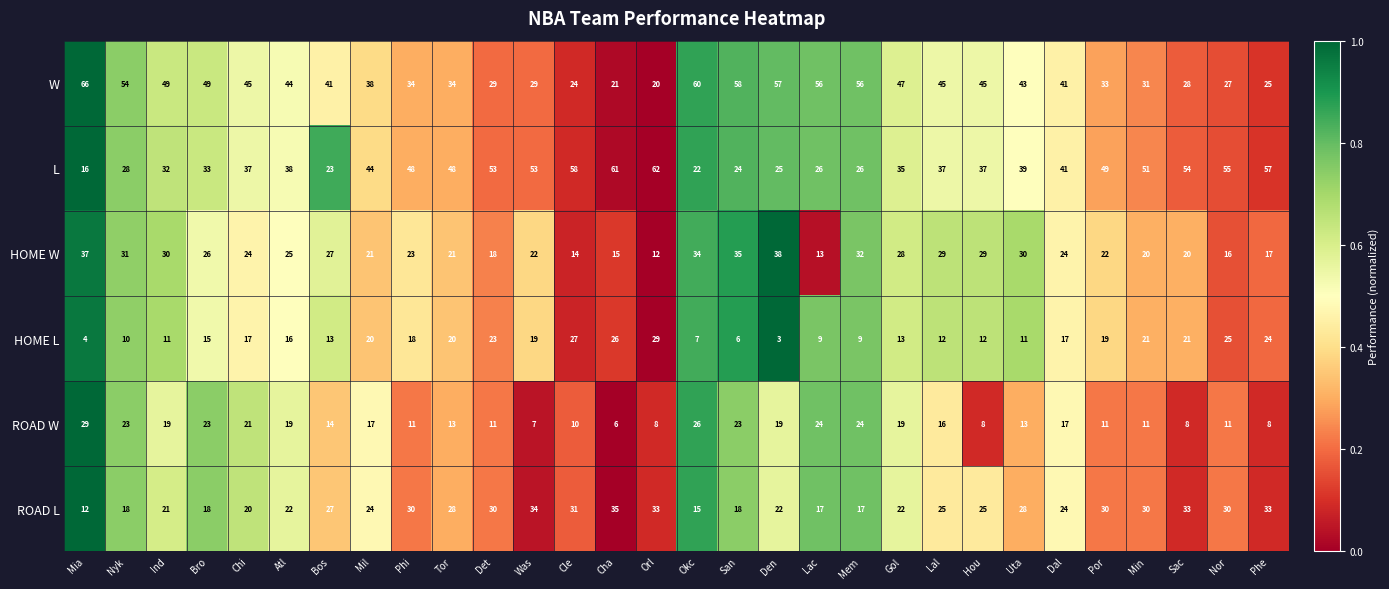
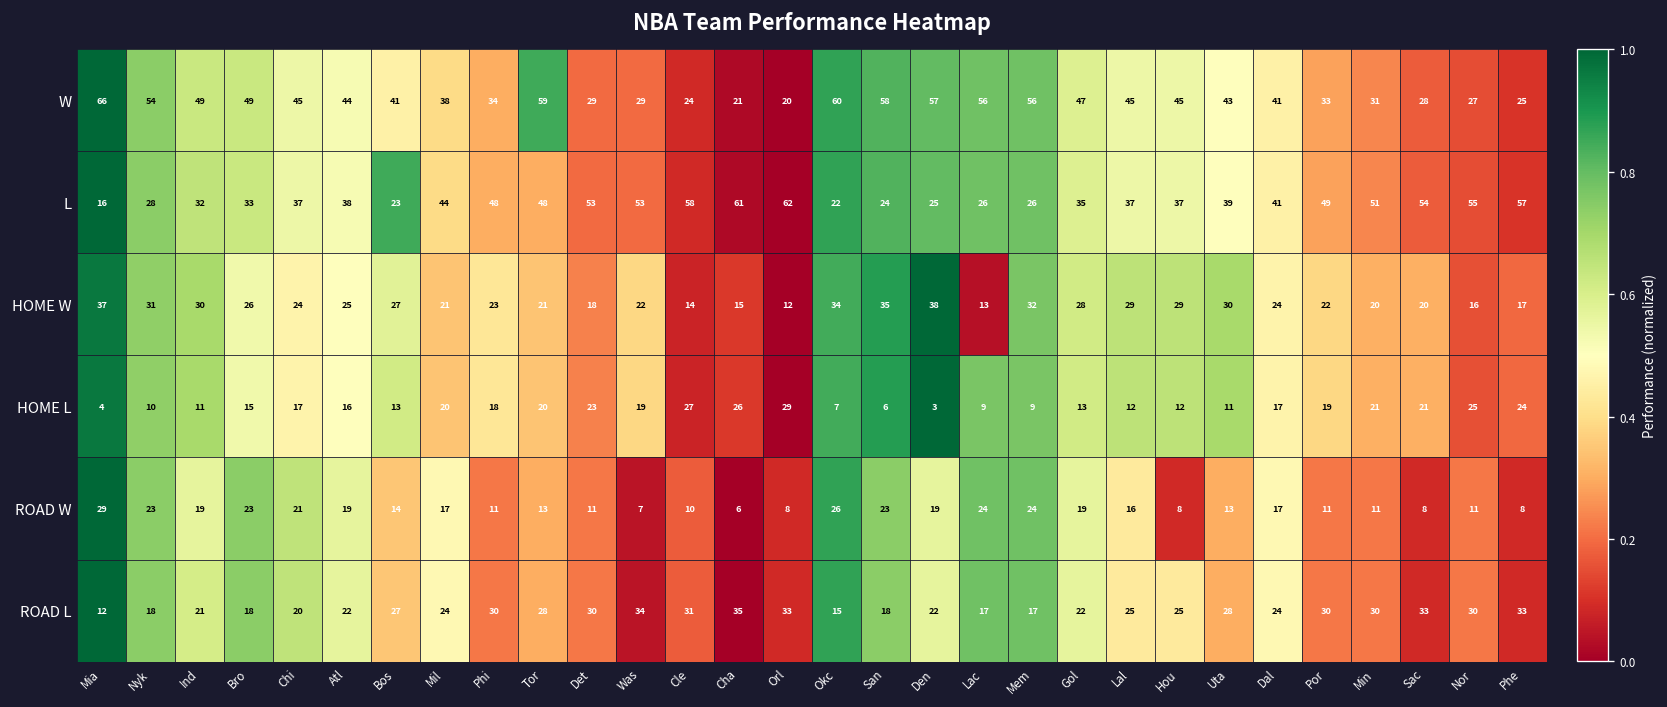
  {
    "W": {
      "Mia": 66,
      "Nyk": 54,
      "Ind": 49,
      "Bro": 49,
      "Chi": 45,
      "Atl": 44,
      "Bos": 41,
      "Mil": 38,
      "Phi": 34,
-     "Tor": 34,
+     "Tor": 59,
      "Det": 29,
      "Was": 29,
      "Cle": 24,
      "Cha": 21,
      "Orl": 20,
      "Okc": 60,
      "San": 58,
      "Den": 57,
      "Lac": 56,
      "Mem": 56,
      "Gol": 47,
      "Lal": 45,
      "Hou": 45,
      "Uta": 43,
      "Dal": 41,
      "Por": 33,
      "Min": 31,
      "Sac": 28,
      "Nor": 27,
      "Phe": 25
    },
    "L": {
      "Mia": 16,
      "Nyk": 28,
      "Ind": 32,
      "Bro": 33,
      "Chi": 37,
      "Atl": 38,
      "Bos": 23,
      "Mil": 44,
      "Phi": 48,
      "Tor": 48,
      "Det": 53,
      "Was": 53,
      "Cle": 58,
      "Cha": 61,
      "Orl": 62,
      "Okc": 22,
      "San": 24,
      "Den": 25,
      "Lac": 26,
      "Mem": 26,
      "Gol": 35,
      "Lal": 37,
      "Hou": 37,
      "Uta": 39,
      "Dal": 41,
      "Por": 49,
      "Min": 51,
      "Sac": 54,
      "Nor": 55,
      "Phe": 57
    },
    "HOME W": {
      "Mia": 37,
      "Nyk": 31,
      "Ind": 30,
      "Bro": 26,
      "Chi": 24,
      "Atl": 25,
      "Bos": 27,
      "Mil": 21,
      "Phi": 23,
      "Tor": 21,
      "Det": 18,
      "Was": 22,
      "Cle": 14,
      "Cha": 15,
      "Orl": 12,
      "Okc": 34,
      "San": 35,
      "Den": 38,
      "Lac": 13,
      "Mem": 32,
      "Gol": 28,
      "Lal": 29,
      "Hou": 29,
      "Uta": 30,
      "Dal": 24,
      "Por": 22,
      "Min": 20,
      "Sac": 20,
      "Nor": 16,
      "Phe": 17
    },
    "HOME L": {
      "Mia": 4,
      "Nyk": 10,
      "Ind": 11,
      "Bro": 15,
      "Chi": 17,
      "Atl": 16,
      "Bos": 13,
      "Mil": 20,
      "Phi": 18,
      "Tor": 20,
      "Det": 23,
      "Was": 19,
      "Cle": 27,
      "Cha": 26,
      "Orl": 29,
      "Okc": 7,
      "San": 6,
      "Den": 3,
      "Lac": 9,
      "Mem": 9,
      "Gol": 13,
      "Lal": 12,
      "Hou": 12,
      "Uta": 11,
      "Dal": 17,
      "Por": 19,
      "Min": 21,
      "Sac": 21,
      "Nor": 25,
      "Phe": 24
    },
    "ROAD W": {
      "Mia": 29,
      "Nyk": 23,
      "Ind": 19,
      "Bro": 23,
      "Chi": 21,
      "Atl": 19,
      "Bos": 14,
      "Mil": 17,
      "Phi": 11,
      "Tor": 13,
      "Det": 11,
      "Was": 7,
      "Cle": 10,
      "Cha": 6,
      "Orl": 8,
      "Okc": 26,
      "San": 23,
      "Den": 19,
      "Lac": 24,
      "Mem": 24,
      "Gol": 19,
      "Lal": 16,
      "Hou": 8,
      "Uta": 13,
      "Dal": 17,
      "Por": 11,
      "Min": 11,
      "Sac": 8,
      "Nor": 11,
      "Phe": 8
    },
    "ROAD L": {
      "Mia": 12,
      "Nyk": 18,
      "Ind": 21,
      "Bro": 18,
      "Chi": 20,
      "Atl": 22,
      "Bos": 27,
      "Mil": 24,
      "Phi": 30,
      "Tor": 28,
      "Det": 30,
      "Was": 34,
      "Cle": 31,
      "Cha": 35,
      "Orl": 33,
      "Okc": 15,
      "San": 18,
      "Den": 22,
      "Lac": 17,
      "Mem": 17,
      "Gol": 22,
      "Lal": 25,
      "Hou": 25,
      "Uta": 28,
      "Dal": 24,
      "Por": 30,
      "Min": 30,
      "Sac": 33,
      "Nor": 30,
      "Phe": 33
    }
  }
